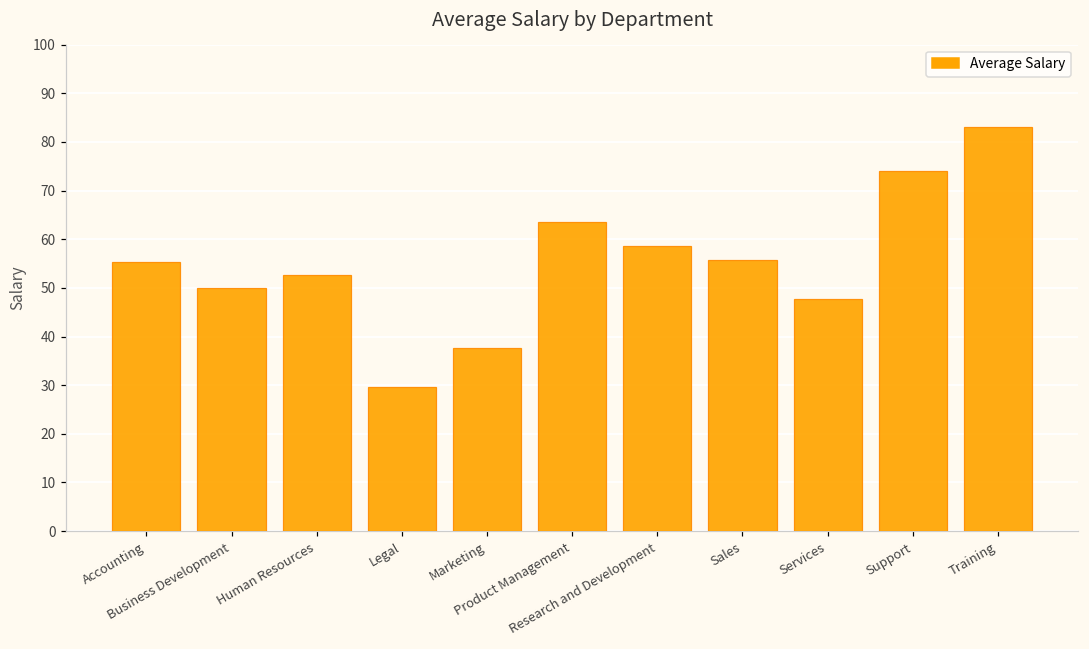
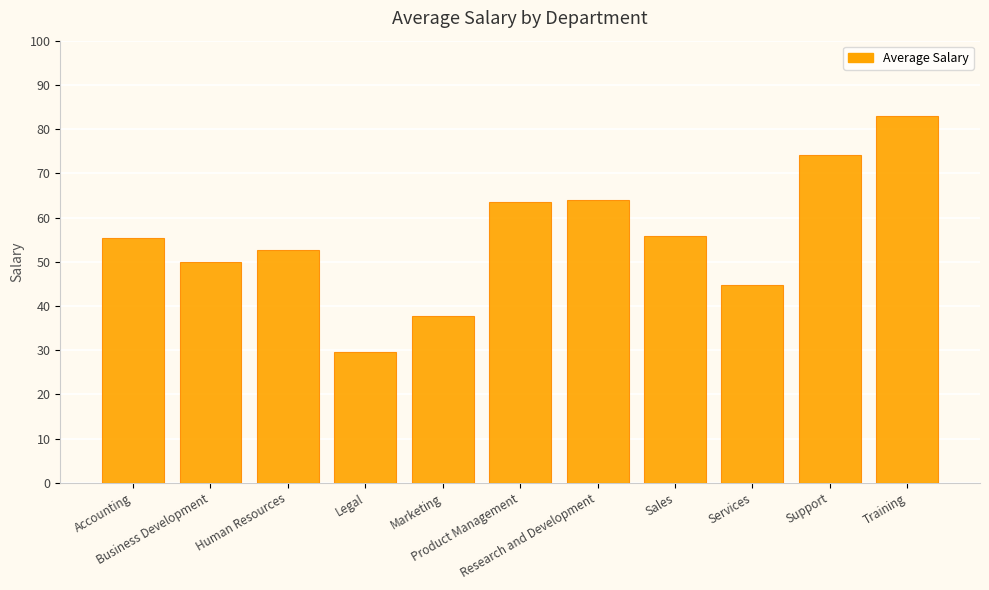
  {
    "Accounting": 55,
    "Business Development": 50,
    "Human Resources": 53,
    "Legal": 30,
    "Marketing": 38,
    "Product Management": 64,
-   "Research and Development": 59,
+   "Research and Development": 64,
    "Sales": 56,
-   "Services": 48,
+   "Services": 45,
    "Support": 74,
    "Training": 83
  }
